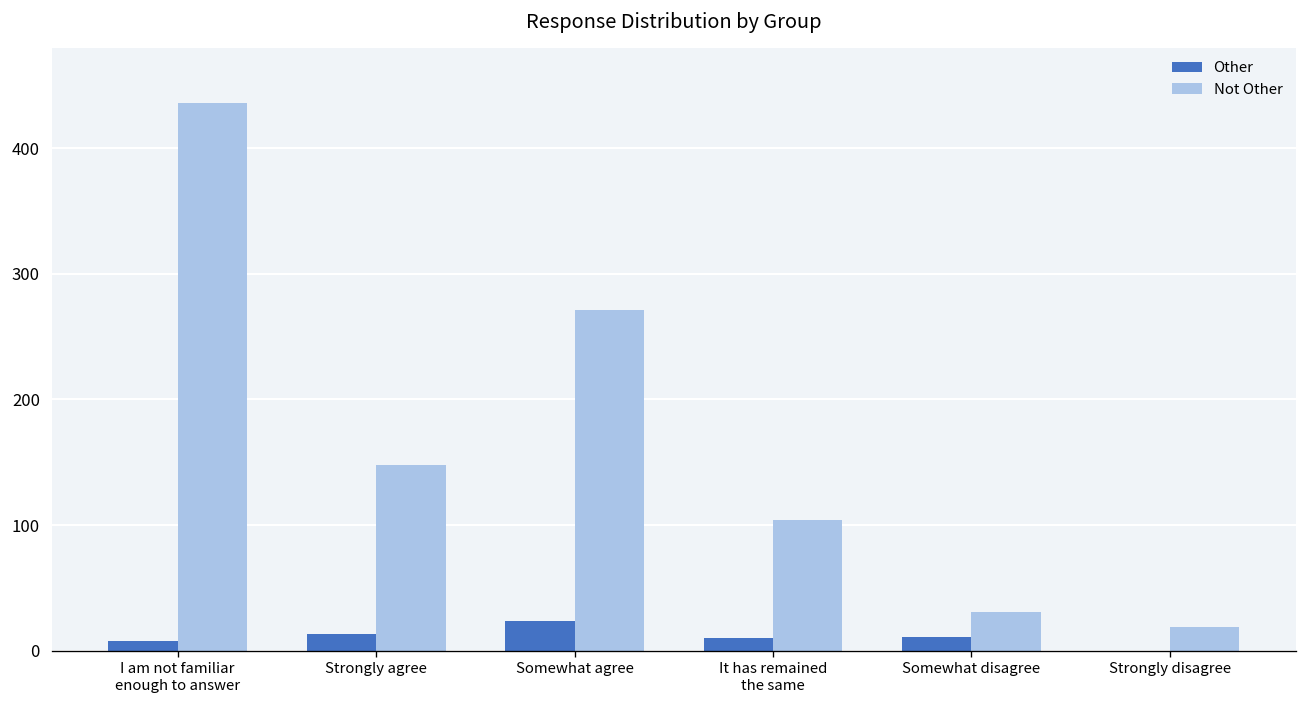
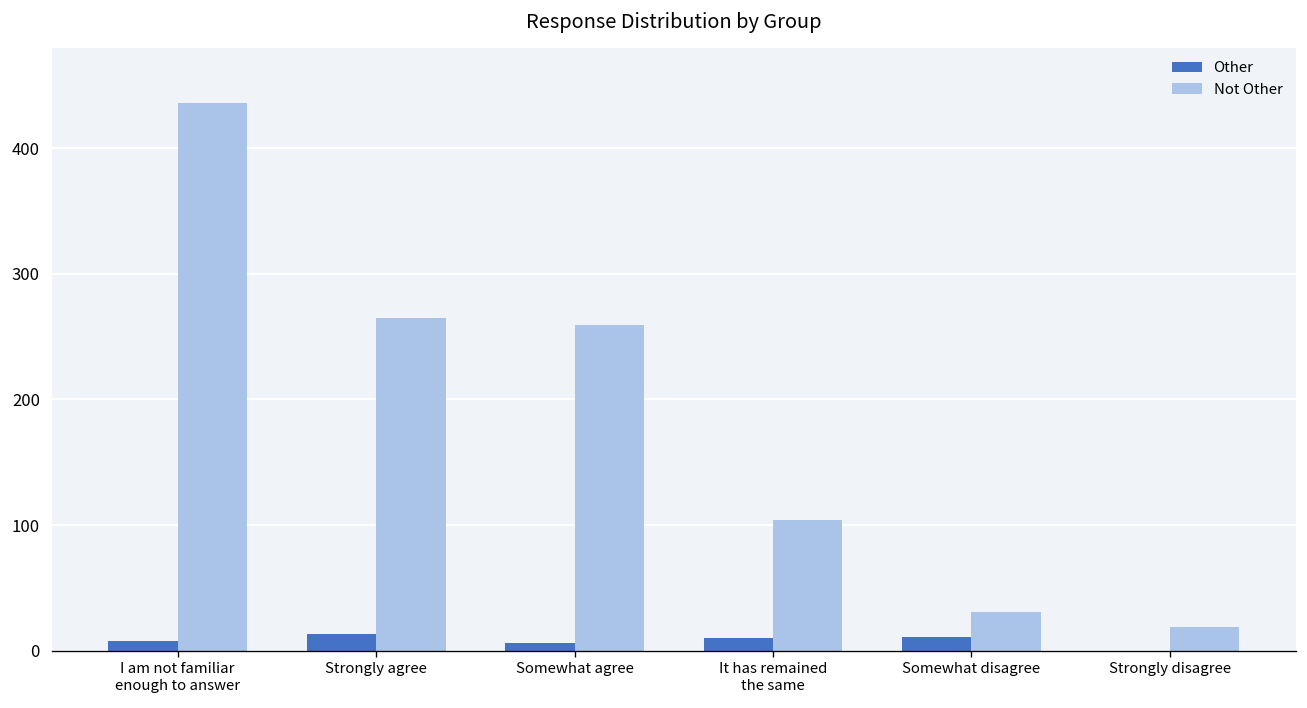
  {
    "Other": {
      "I am not familiar enough to answer": 8,
      "Strongly agree": 13,
-     "Somewhat agree": 24,
+     "Somewhat agree": 6,
      "It has remained the same": 10,
      "Somewhat disagree": 11,
      "Strongly disagree": 0
    },
    "Not Other": {
      "I am not familiar enough to answer": 436,
-     "Strongly agree": 148,
-     "Somewhat agree": 271,
+     "Strongly agree": 265,
+     "Somewhat agree": 259,
      "It has remained the same": 104,
      "Somewhat disagree": 31,
      "Strongly disagree": 19
    }
  }
